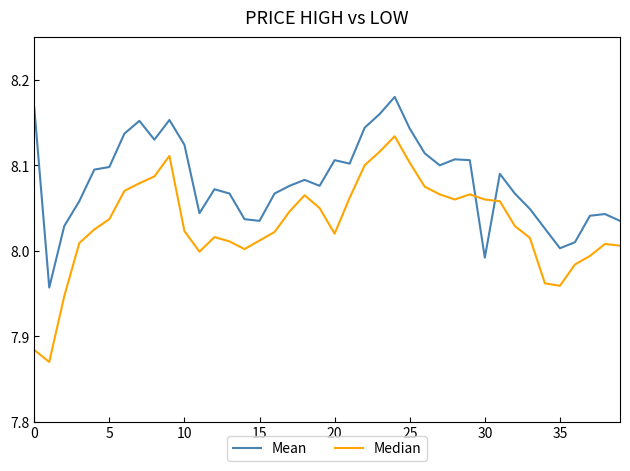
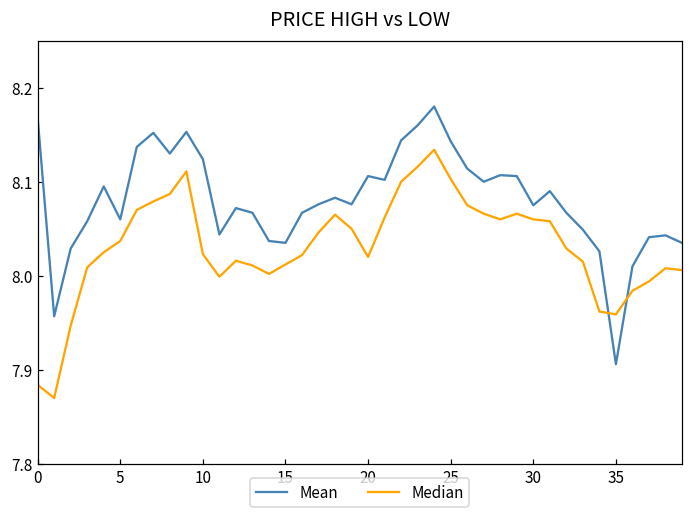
  {
    "Mean": {
      "0": 8.17,
-     "5": 8.10,
+     "5": 8.06,
      "10": 8.12,
      "15": 8.04,
      "20": 8.11,
      "25": 8.14,
-     "30": 7.99,
-     "35": 8.00
+     "30": 8.08,
+     "35": 7.91
    },
    "Median": {
      "0": 7.88,
      "5": 8.04,
      "10": 8.02,
      "15": 8.01,
      "20": 8.02,
      "25": 8.10,
      "30": 8.06,
      "35": 7.96
    }
  }
